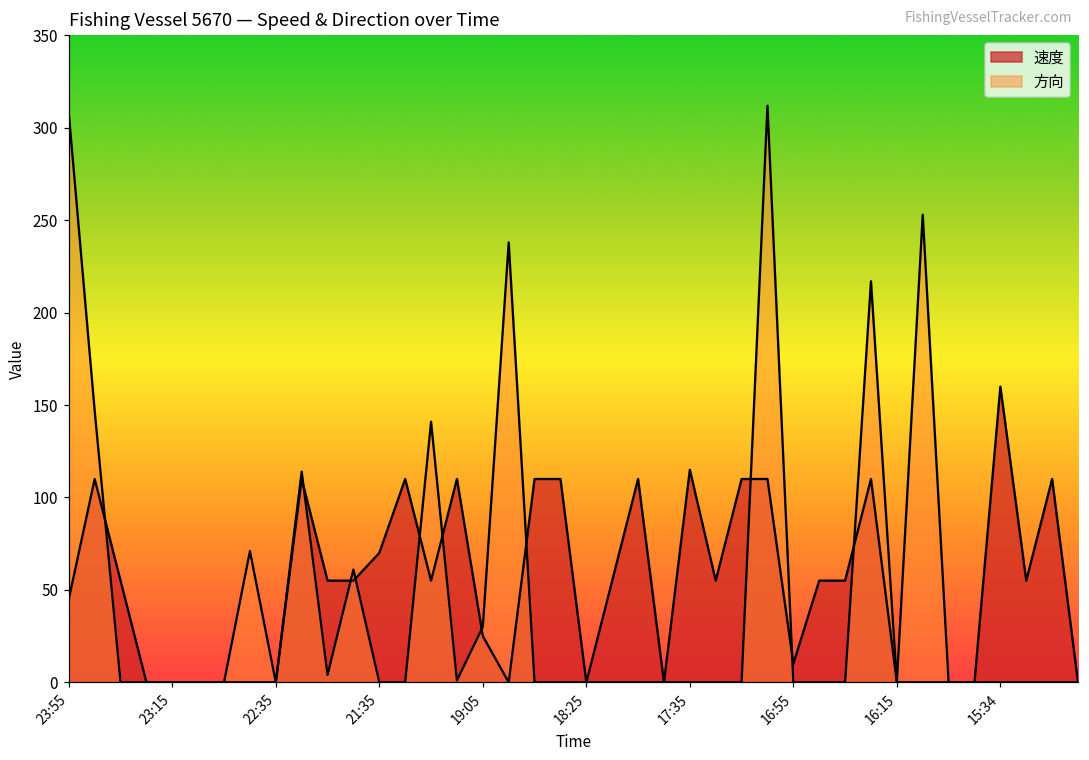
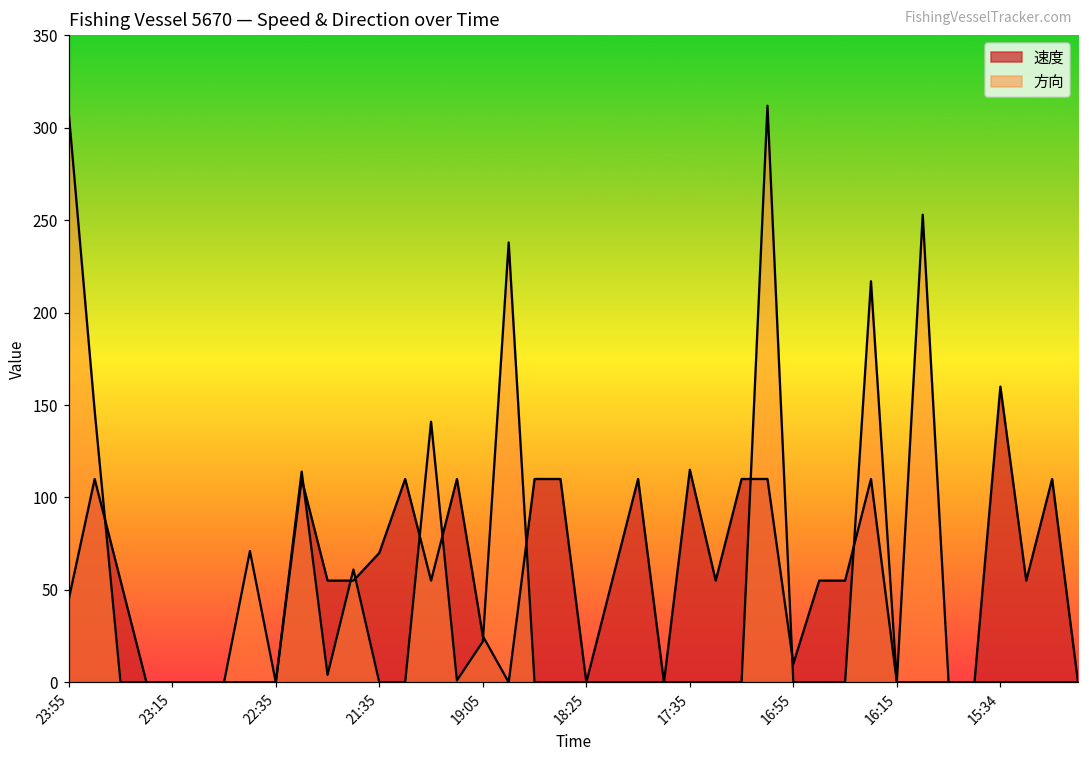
  {
    "速度": {
      "23:55": 45,
      "21:35": 70,
      "19:05": 25,
      "17:35": 115,
      "16:55": 10,
      "15:34": 160
    },
    "方向": {
      "23:55": 308,
      "21:35": 0,
-     "19:05": 30,
+     "19:05": 22,
      "17:35": 0,
      "16:55": 0,
      "15:34": 0
    }
  }
